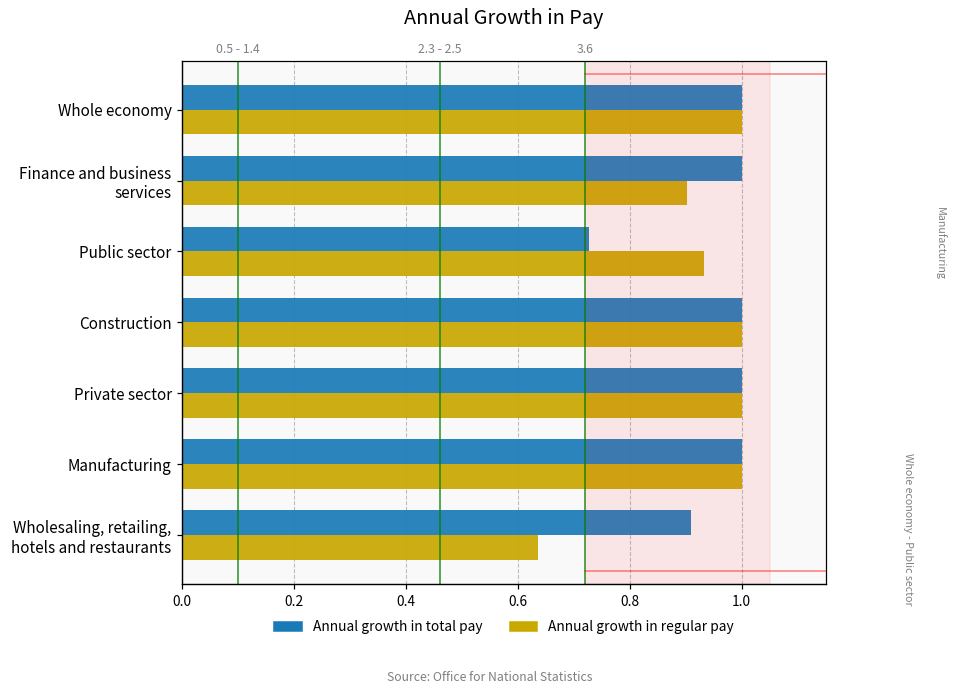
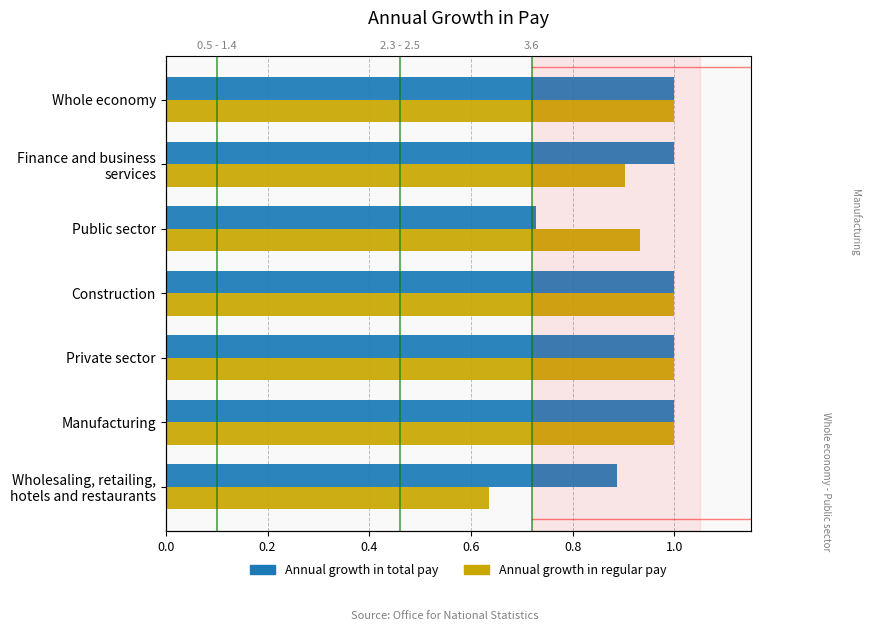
  {
    "Annual growth in total pay": {
      "Whole economy": 1.00,
      "Finance and business services": 1.00,
      "Public sector": 0.73,
      "Construction": 1.00,
      "Private sector": 1.00,
      "Manufacturing": 1.00,
-     "Wholesaling, retailing, hotels and restaurants": 0.91
+     "Wholesaling, retailing, hotels and restaurants": 0.89
    },
    "Annual growth in regular pay": {
      "Whole economy": 1.00,
      "Finance and business services": 0.90,
      "Public sector": 0.93,
      "Construction": 1.00,
      "Private sector": 1.00,
      "Manufacturing": 1.00,
      "Wholesaling, retailing, hotels and restaurants": 0.64
    }
  }
